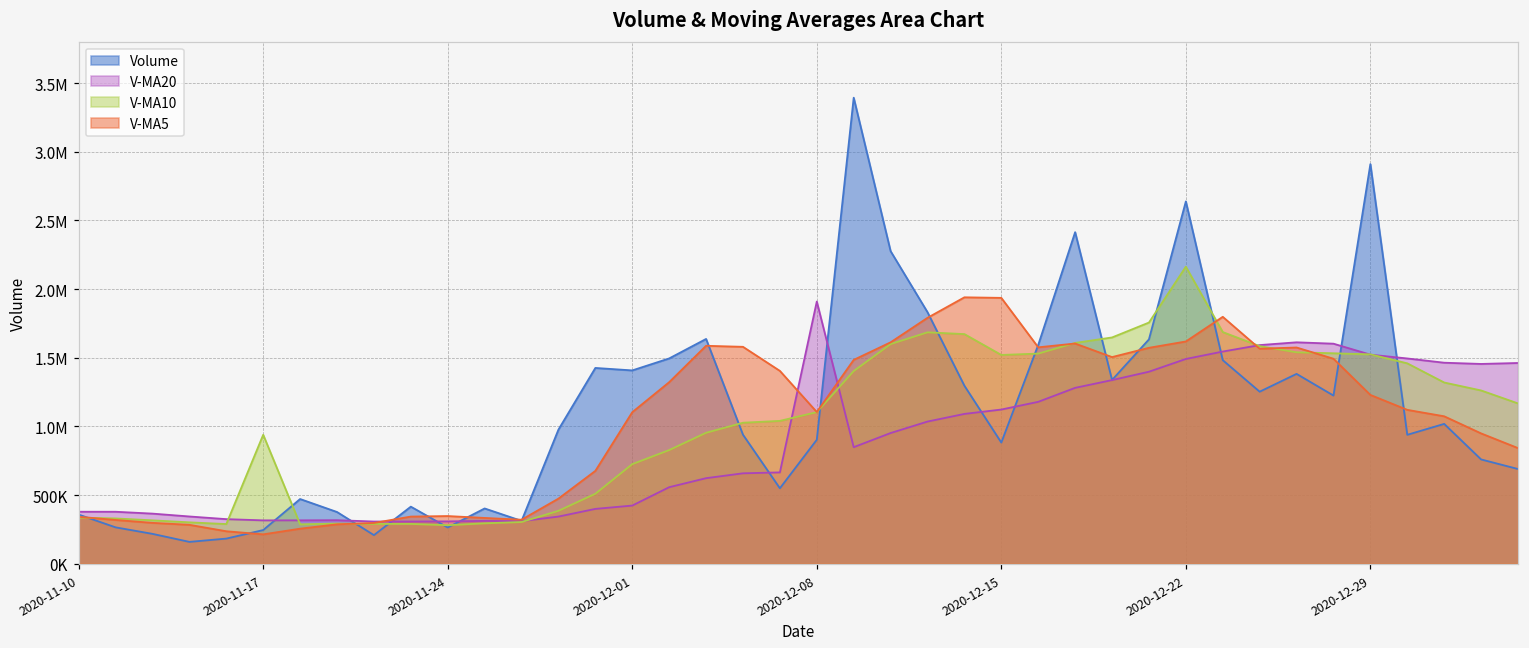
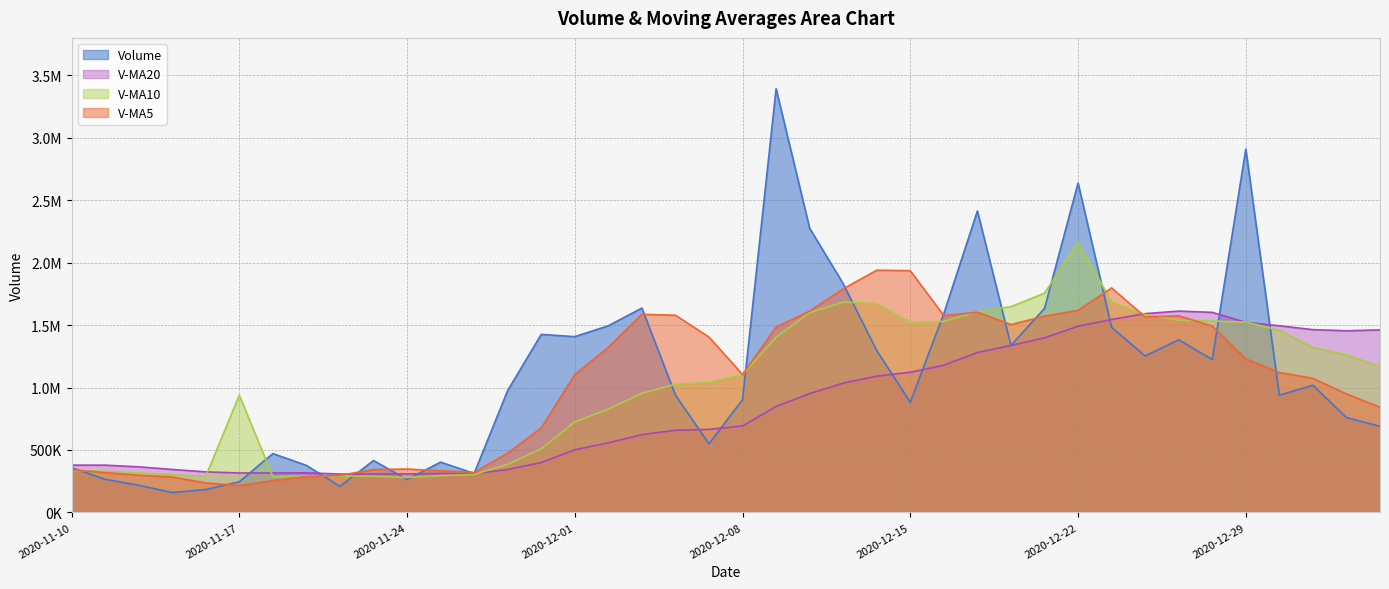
  {
    "Volume": {
      "2020-11-17": 250000,
      "2020-12-01": 1410000,
      "2020-12-08": 900000,
      "2020-12-15": 880000,
      "2020-12-22": 2640000,
      "2020-12-29": 2910000
    },
    "V-MA20": {
      "2020-11-10": 380000,
      "2020-11-17": 320000,
      "2020-11-24": 310000,
-     "2020-12-01": 420000,
-     "2020-12-08": 1910000,
+     "2020-12-01": 500000,
+     "2020-12-08": 690000,
      "2020-12-15": 1120000,
      "2020-12-22": 1490000
    },
    "V-MA10": {
      "2020-11-17": 940000,
      "2020-12-01": 730000,
      "2020-12-15": 1520000,
      "2020-12-22": 2160000
    },
    "V-MA5": {
      "2020-11-17": 210000,
      "2020-11-24": 350000,
      "2020-12-01": 1100000,
      "2020-12-15": 1940000,
      "2020-12-22": 1620000,
      "2020-12-29": 1230000
    }
  }
